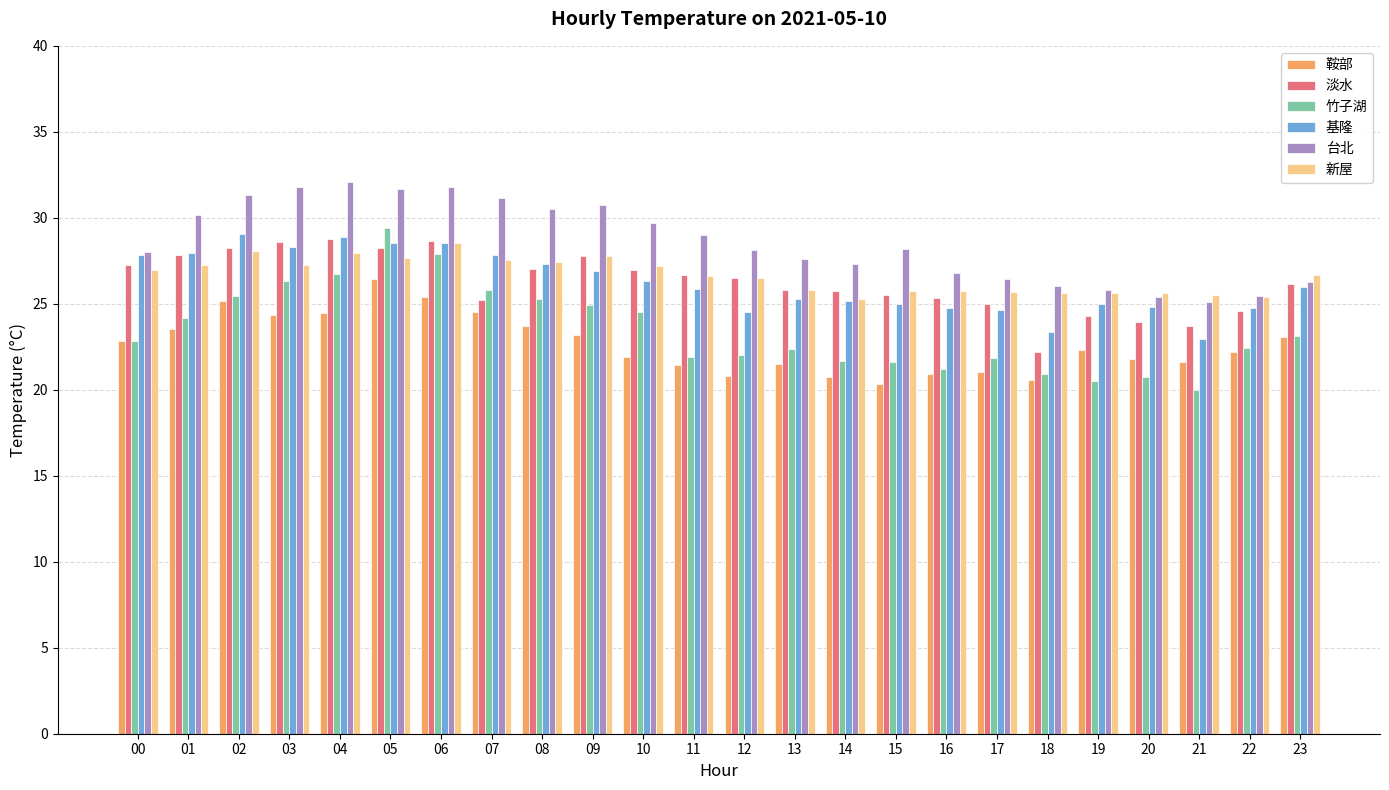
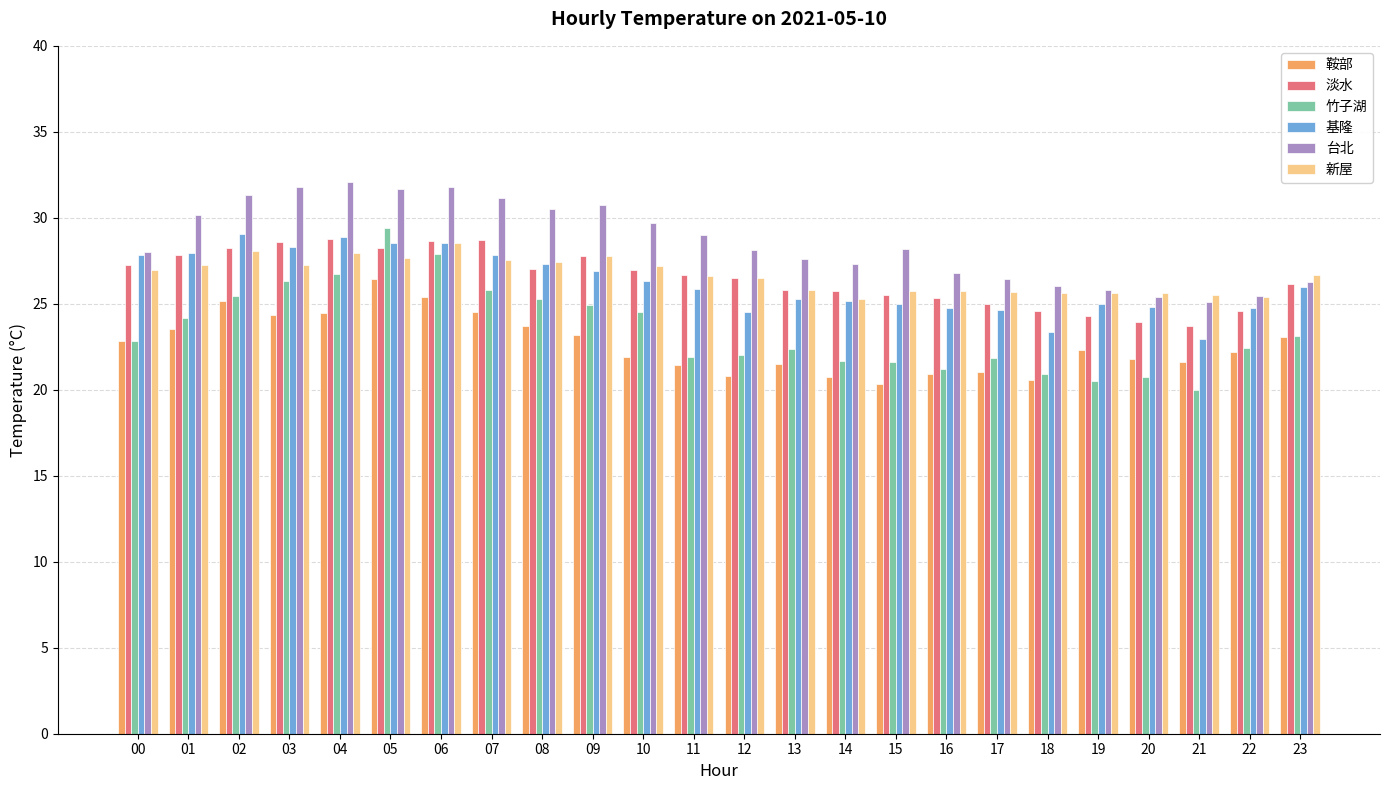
  {
    "淡水": {
      "00": 27.3,
      "01": 27.8,
      "02": 28.2,
      "03": 28.6,
      "04": 28.7,
      "05": 28.2,
      "06": 28.7,
-     "07": 25.2,
+     "07": 28.7,
      "08": 27.0,
      "09": 27.8,
      "10": 27.0,
      "11": 26.7,
      "12": 26.5,
      "13": 25.8,
      "14": 25.7,
      "15": 25.5,
      "16": 25.3,
      "17": 25.0,
-     "18": 22.2,
+     "18": 24.6,
      "19": 24.3,
      "20": 24.0,
      "21": 23.7,
      "22": 24.6,
      "23": 26.1
    },
    "竹子湖": {
      "00": 22.8,
      "01": 24.2,
      "02": 25.5,
      "03": 26.3,
      "04": 26.7,
      "05": 29.4,
      "06": 27.9,
      "07": 25.8,
      "08": 25.3,
      "09": 25.0,
      "10": 24.5,
      "11": 21.9,
      "12": 22.0,
      "13": 22.4,
      "14": 21.7,
      "15": 21.6,
      "16": 21.2,
      "17": 21.9,
      "18": 20.9,
      "19": 20.5,
      "20": 20.7,
      "21": 20.0,
      "22": 22.4,
      "23": 23.1
    },
    "基隆": {
      "00": 27.8,
      "01": 27.9,
      "02": 29.1,
      "03": 28.3,
      "04": 28.9,
      "05": 28.5,
      "06": 28.5,
      "07": 27.8,
      "08": 27.3,
      "09": 26.9,
      "10": 26.3,
      "11": 25.9,
      "12": 24.6,
      "13": 25.3,
      "14": 25.1,
      "15": 25.0,
      "16": 24.8,
      "17": 24.6,
      "18": 23.4,
      "19": 25.0,
      "20": 24.8,
      "21": 23.0,
      "22": 24.8,
      "23": 26.0
    },
    "台北": {
      "00": 28.0,
      "01": 30.2,
      "02": 31.4,
      "03": 31.8,
      "04": 32.1,
      "05": 31.7,
      "06": 31.8,
      "07": 31.2,
      "08": 30.5,
      "09": 30.7,
      "10": 29.7,
      "11": 29.0,
      "12": 28.1,
      "13": 27.6,
      "14": 27.3,
      "15": 28.2,
      "16": 26.8,
      "17": 26.4,
      "18": 26.1,
      "19": 25.8,
      "20": 25.4,
      "21": 25.1,
      "22": 25.5,
      "23": 26.3
    }
  }
